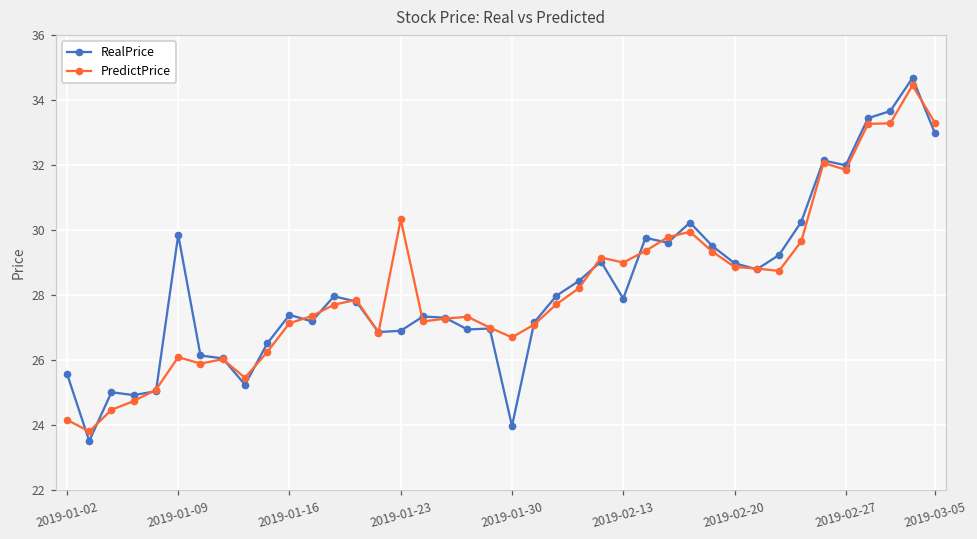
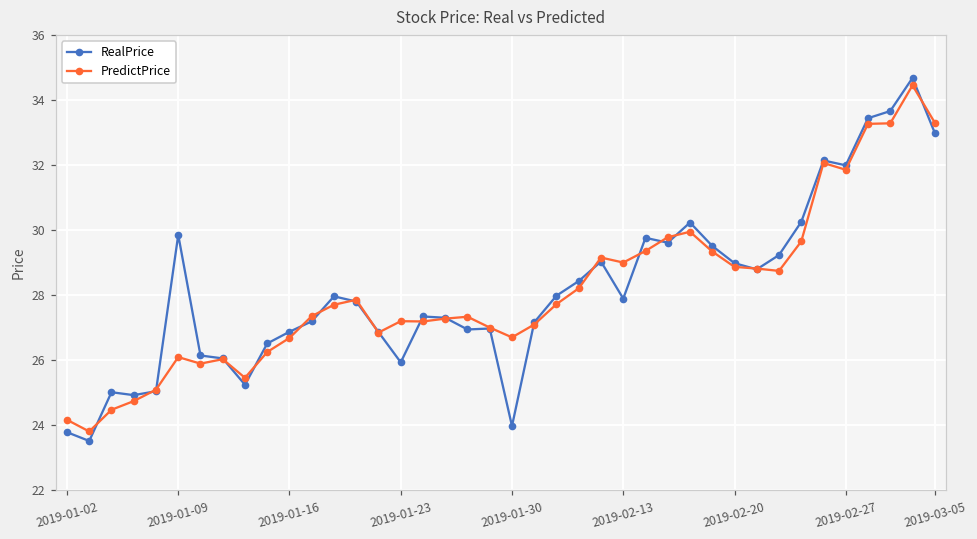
  {
    "RealPrice": {
-     "2019-01-02": 25.6,
+     "2019-01-02": 23.8,
      "2019-01-09": 29.9,
-     "2019-01-16": 27.4,
-     "2019-01-23": 26.9,
+     "2019-01-16": 26.9,
+     "2019-01-23": 25.9,
      "2019-01-30": 24.0,
      "2019-02-13": 27.9,
      "2019-02-20": 29.0,
      "2019-02-27": 32.0,
      "2019-03-05": 33.0
    },
    "PredictPrice": {
      "2019-01-02": 24.2,
      "2019-01-09": 26.1,
-     "2019-01-16": 27.1,
-     "2019-01-23": 30.3,
+     "2019-01-16": 26.7,
+     "2019-01-23": 27.2,
      "2019-01-30": 26.7,
      "2019-02-13": 29.0,
      "2019-02-20": 28.9,
      "2019-02-27": 31.9,
      "2019-03-05": 33.3
    }
  }
